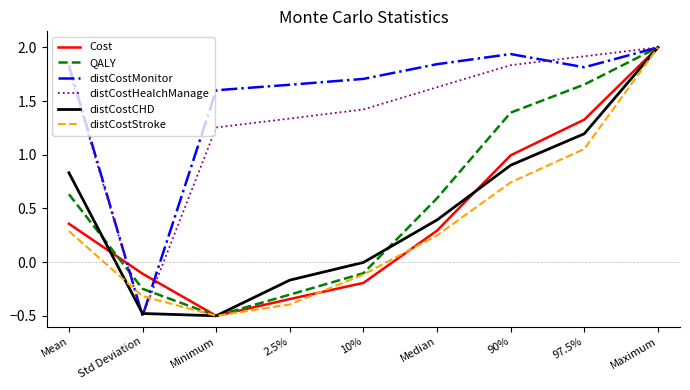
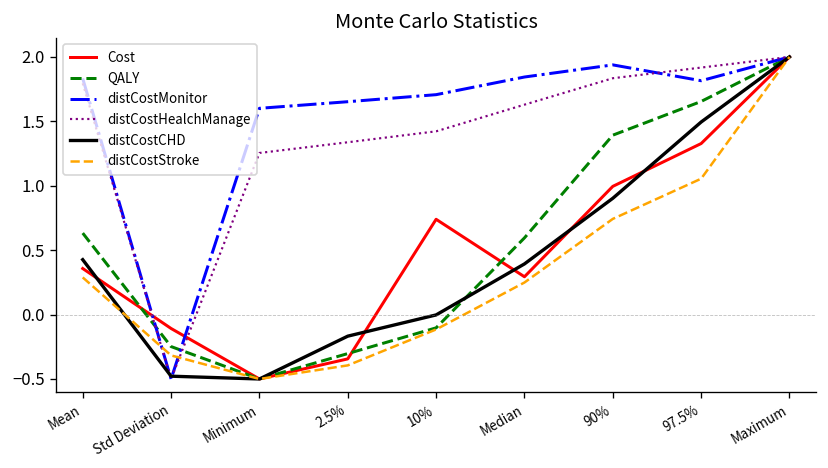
  {
    "Cost": {
      "Mean": 0.36,
      "Std Deviation": -0.11,
      "2.5%": -0.34,
-     "10%": -0.19,
+     "10%": 0.74,
      "Median": 0.29,
      "90%": 1.00,
      "97.5%": 1.33
    },
    "QALY": {
      "Mean": 0.63,
      "Std Deviation": -0.25,
      "2.5%": -0.30,
      "Median": 0.60,
      "90%": 1.39,
      "97.5%": 1.65
    },
    "distCostMonitor": {
      "Minimum": 1.60,
      "2.5%": 1.65,
      "10%": 1.71,
      "Median": 1.84,
      "90%": 1.94,
      "97.5%": 1.82
    },
    "distCostHealchManage": {
      "Minimum": 1.25,
      "2.5%": 1.34,
      "10%": 1.42,
      "Median": 1.63,
      "90%": 1.83,
      "97.5%": 1.92
    },
    "distCostCHD": {
-     "Mean": 0.83,
+     "Mean": 0.43,
      "2.5%": -0.17,
      "10%": 0.00,
      "Median": 0.39,
      "90%": 0.90,
-     "97.5%": 1.20
+     "97.5%": 1.49
    },
    "distCostStroke": {
      "Mean": 0.29,
      "Std Deviation": -0.32,
      "2.5%": -0.39,
      "Median": 0.25,
      "90%": 0.74,
      "97.5%": 1.05
    }
  }
